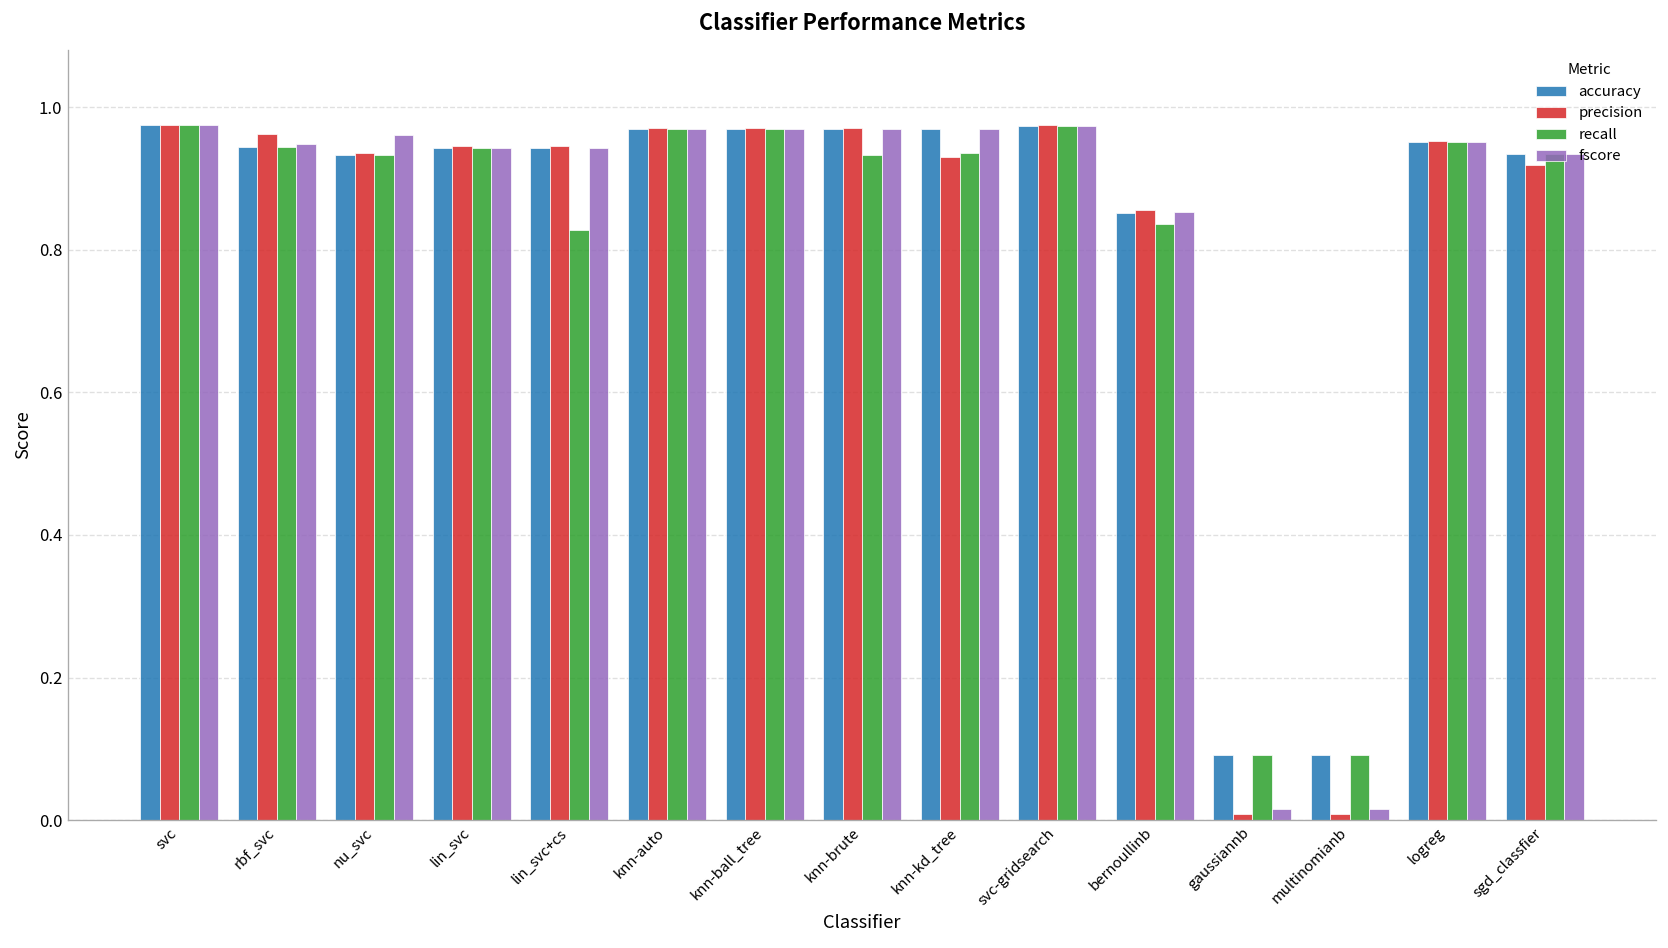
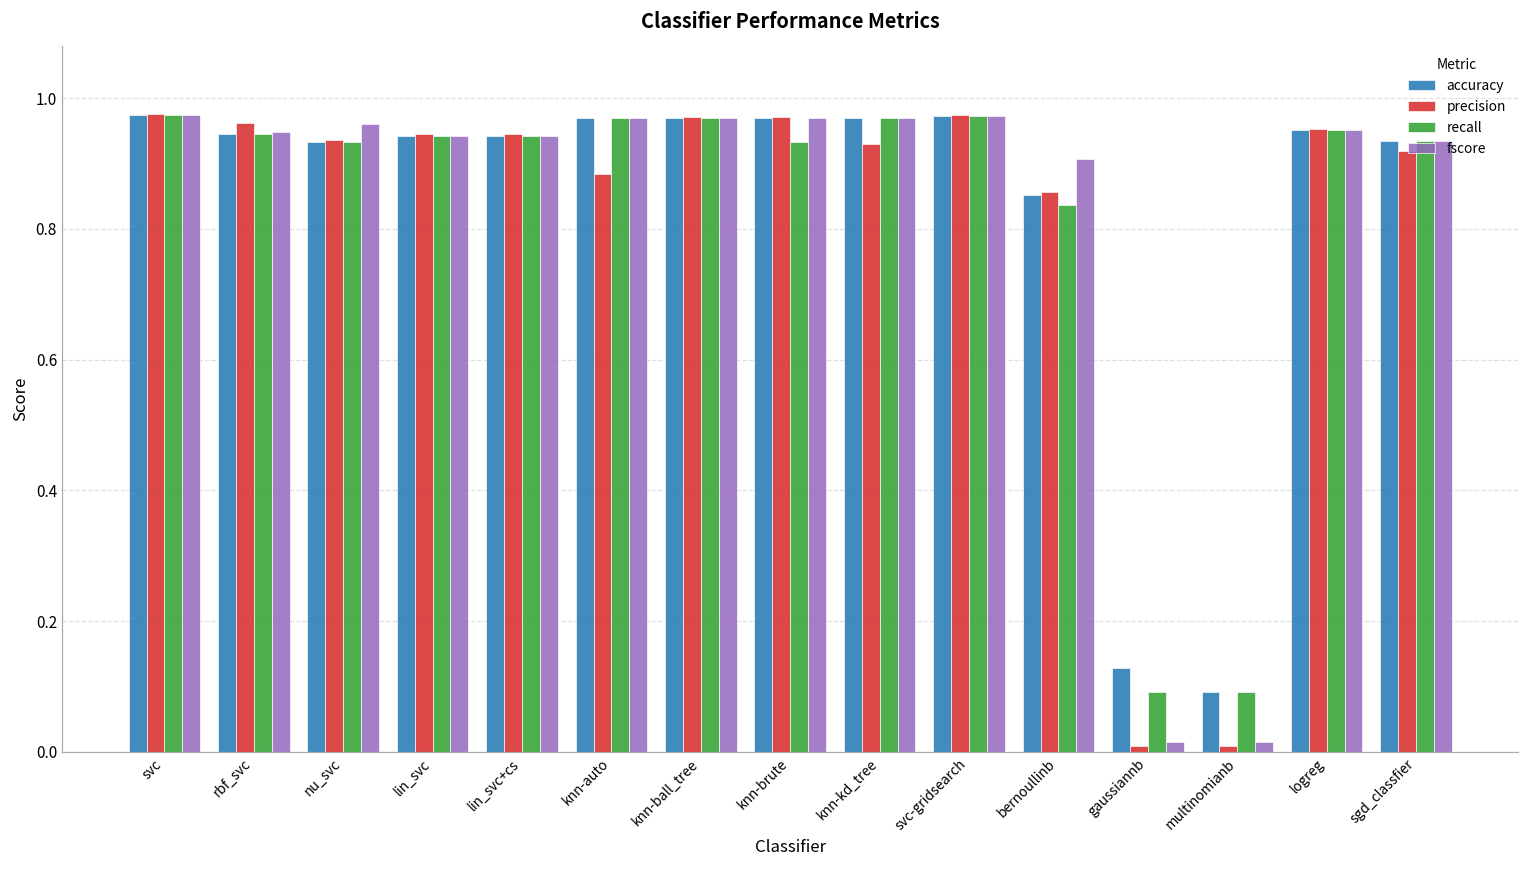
  {
    "accuracy": {
      "svc": 0.97,
      "rbf_svc": 0.94,
      "nu_svc": 0.93,
      "lin_svc": 0.94,
      "lin_svc+cs": 0.94,
      "knn-auto": 0.97,
      "knn-ball_tree": 0.97,
      "knn-brute": 0.97,
      "knn-kd_tree": 0.97,
      "svc-gridsearch": 0.97,
      "bernoullinb": 0.85,
-     "gaussiannb": 0.09,
+     "gaussiannb": 0.13,
      "multinomianb": 0.09,
      "logreg": 0.95,
      "sgd_classfier": 0.93
    },
    "precision": {
      "svc": 0.98,
      "rbf_svc": 0.96,
      "nu_svc": 0.94,
      "lin_svc": 0.95,
      "lin_svc+cs": 0.95,
-     "knn-auto": 0.97,
+     "knn-auto": 0.88,
      "knn-ball_tree": 0.97,
      "knn-brute": 0.97,
      "knn-kd_tree": 0.93,
      "svc-gridsearch": 0.97,
      "bernoullinb": 0.86,
      "gaussiannb": 0.01,
      "multinomianb": 0.01,
      "logreg": 0.95,
      "sgd_classfier": 0.92
    },
    "recall": {
      "svc": 0.97,
      "rbf_svc": 0.94,
      "nu_svc": 0.93,
      "lin_svc": 0.94,
-     "lin_svc+cs": 0.83,
+     "lin_svc+cs": 0.94,
      "knn-auto": 0.97,
      "knn-ball_tree": 0.97,
      "knn-brute": 0.93,
-     "knn-kd_tree": 0.94,
+     "knn-kd_tree": 0.97,
      "svc-gridsearch": 0.97,
      "bernoullinb": 0.84,
      "gaussiannb": 0.09,
      "multinomianb": 0.09,
      "logreg": 0.95,
      "sgd_classfier": 0.93
    },
    "fscore": {
      "svc": 0.97,
      "rbf_svc": 0.95,
      "nu_svc": 0.96,
      "lin_svc": 0.94,
      "lin_svc+cs": 0.94,
      "knn-auto": 0.97,
      "knn-ball_tree": 0.97,
      "knn-brute": 0.97,
      "knn-kd_tree": 0.97,
      "svc-gridsearch": 0.97,
-     "bernoullinb": 0.85,
+     "bernoullinb": 0.91,
      "gaussiannb": 0.02,
      "multinomianb": 0.02,
      "logreg": 0.95,
      "sgd_classfier": 0.93
    }
  }
